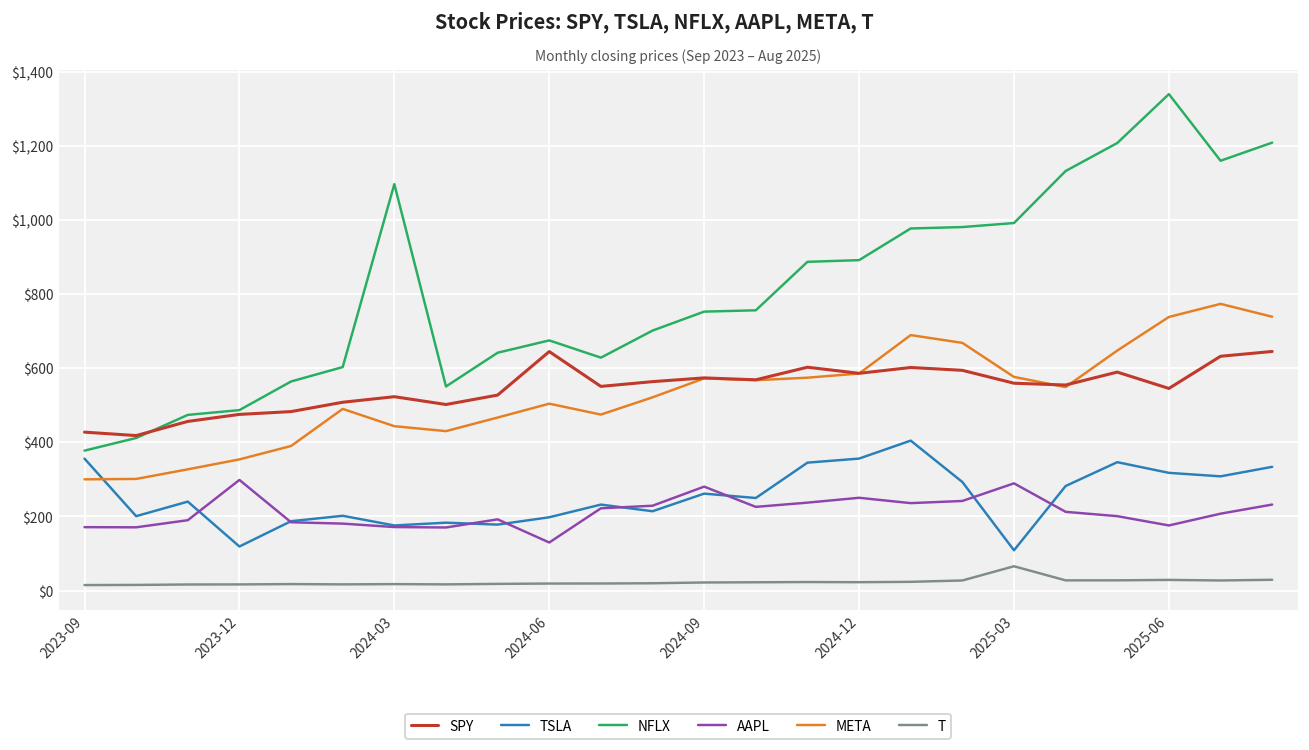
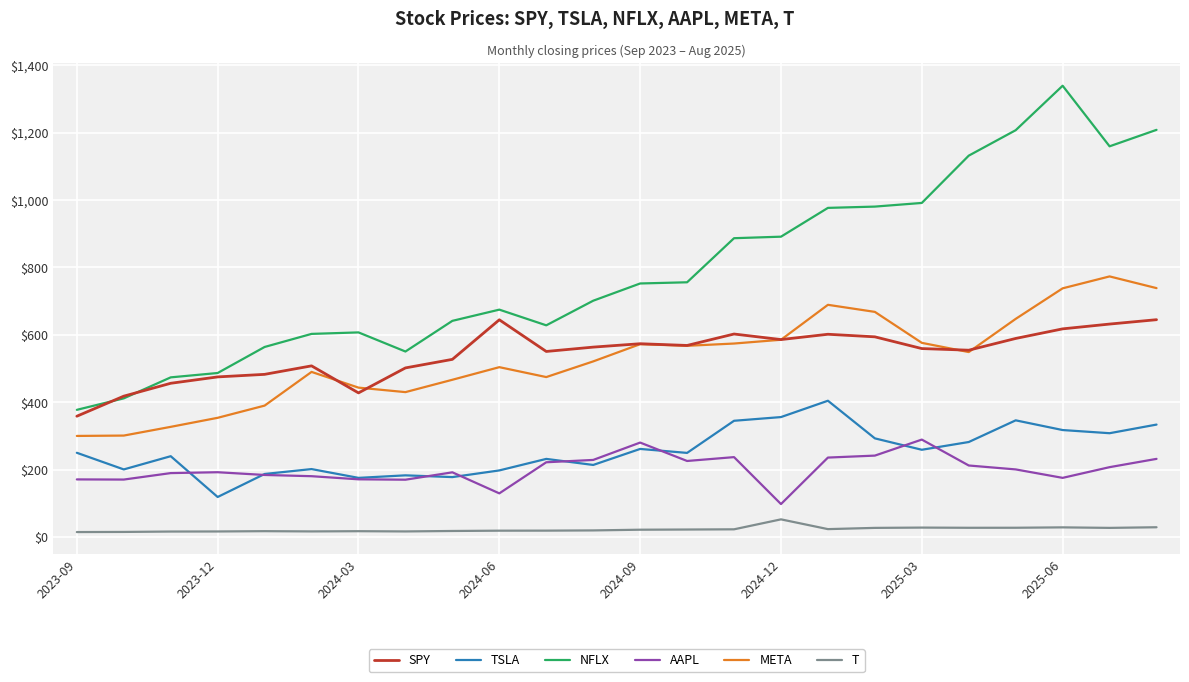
  {
    "SPY": {
-     "2023-09": "$430",
+     "2023-09": "$360",
      "2023-12": "$480",
-     "2024-03": "$520",
+     "2024-03": "$430",
      "2024-06": "$640",
      "2025-03": "$560",
-     "2025-06": "$550"
+     "2025-06": "$620"
    },
    "TSLA": {
-     "2023-09": "$360",
+     "2023-09": "$250",
      "2023-12": "$120",
      "2024-06": "$200",
      "2024-09": "$260",
      "2024-12": "$360",
-     "2025-03": "$110",
+     "2025-03": "$260",
      "2025-06": "$320"
    },
    "NFLX": {
      "2023-09": "$380",
      "2023-12": "$490",
-     "2024-03": "$1,100",
+     "2024-03": "$610",
      "2024-06": "$670",
      "2024-09": "$750",
      "2024-12": "$890",
      "2025-03": "$990",
      "2025-06": "$1,340"
    },
    "AAPL": {
      "2023-09": "$170",
-     "2023-12": "$300",
+     "2023-12": "$190",
      "2024-06": "$130",
      "2024-09": "$280",
-     "2024-12": "$250",
+     "2024-12": "$100",
      "2025-03": "$290",
      "2025-06": "$180"
    },
    "META": {
      "2023-09": "$300",
      "2023-12": "$350",
      "2024-03": "$440",
      "2024-06": "$500",
      "2025-03": "$580",
      "2025-06": "$740"
    },
    "T": {
      "2023-09": "$20",
      "2023-12": "$20",
      "2024-03": "$20",
      "2024-06": "$20",
      "2024-09": "$20",
-     "2024-12": "$20",
-     "2025-03": "$70",
+     "2024-12": "$50",
+     "2025-03": "$30",
      "2025-06": "$30"
    }
  }
